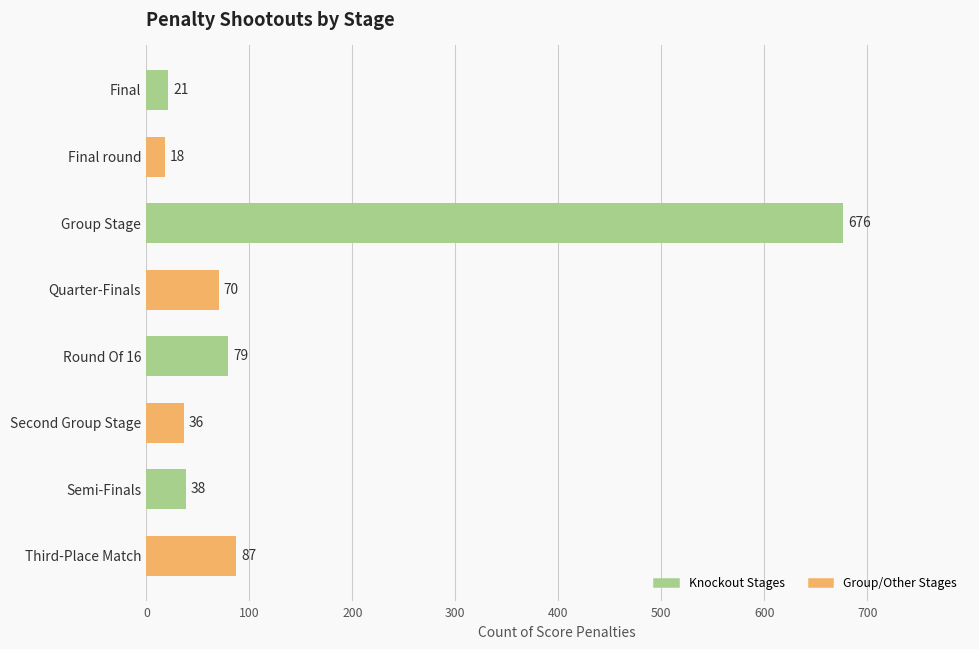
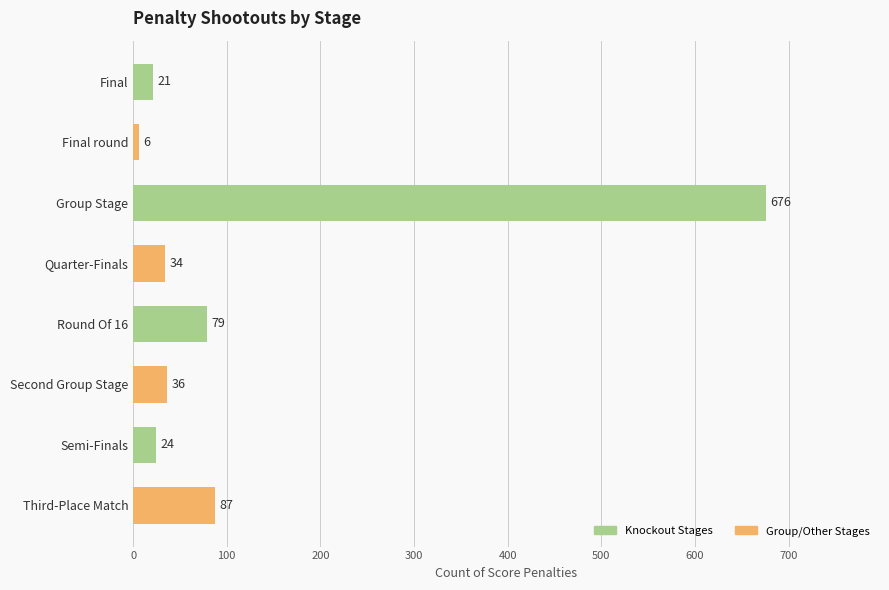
  {
    "Final": 21,
-   "Final round": 18,
+   "Final round": 6,
    "Group Stage": 676,
-   "Quarter-Finals": 70,
+   "Quarter-Finals": 34,
    "Round Of 16": 79,
    "Second Group Stage": 36,
-   "Semi-Finals": 38,
+   "Semi-Finals": 24,
    "Third-Place Match": 87
  }
